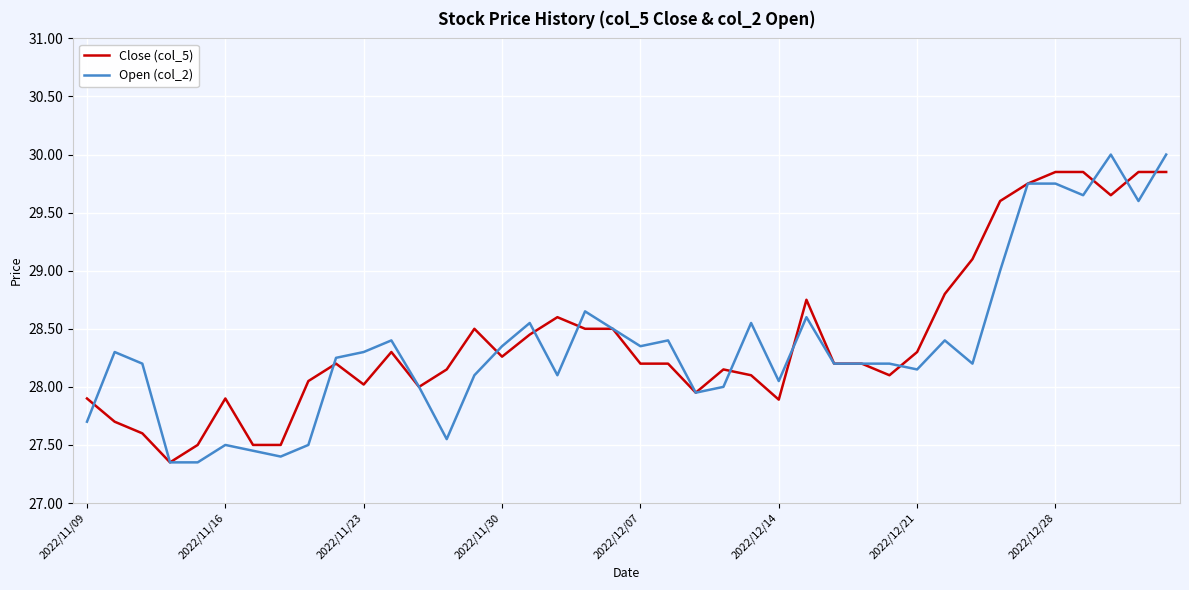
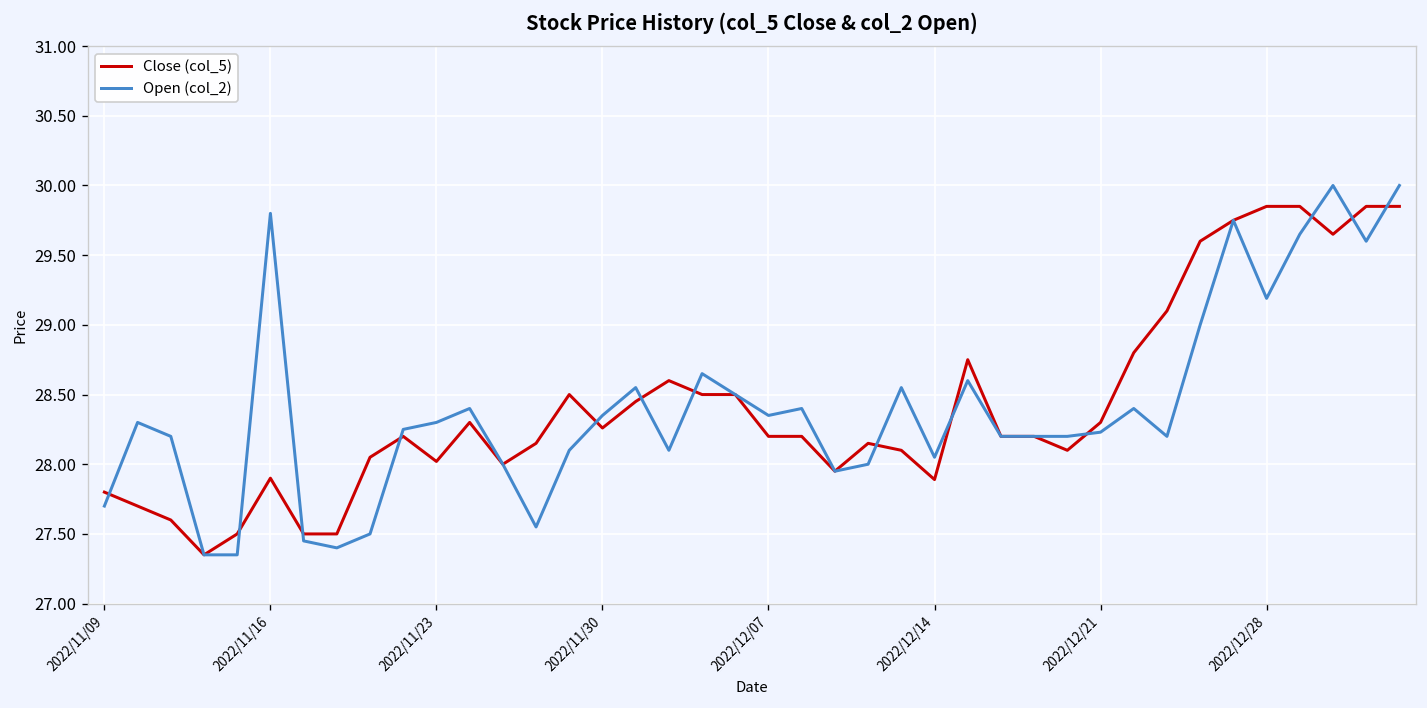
  {
    "Close (col_5)": {
-     "2022/11/09": 27.9,
+     "2022/11/09": 27.8,
      "2022/11/16": 27.9,
      "2022/11/23": 28.0,
      "2022/11/30": 28.26,
      "2022/12/07": 28.2,
      "2022/12/14": 27.9,
      "2022/12/21": 28.3,
      "2022/12/28": 29.85
    },
    "Open (col_2)": {
      "2022/11/09": 27.70,
-     "2022/11/16": 27.5,
+     "2022/11/16": 29.8,
      "2022/11/23": 28.30,
      "2022/11/30": 28.35,
      "2022/12/07": 28.35,
      "2022/12/14": 28.05,
-     "2022/12/21": 28.15,
-     "2022/12/28": 29.75
+     "2022/12/21": 28.23,
+     "2022/12/28": 29.19
    }
  }
